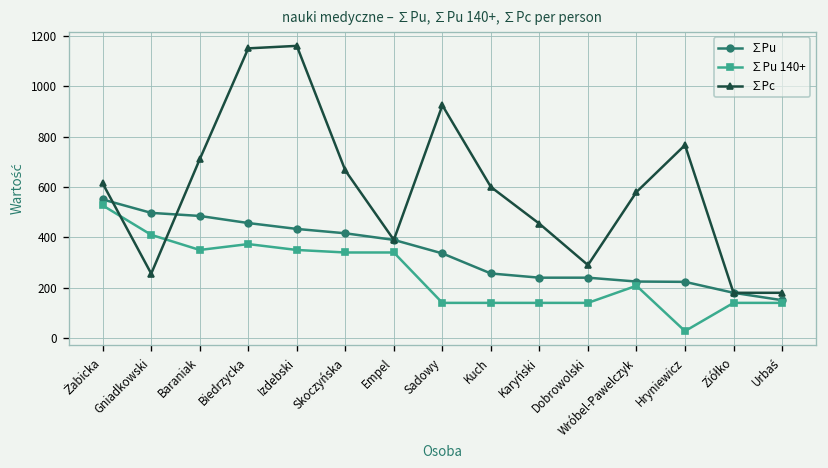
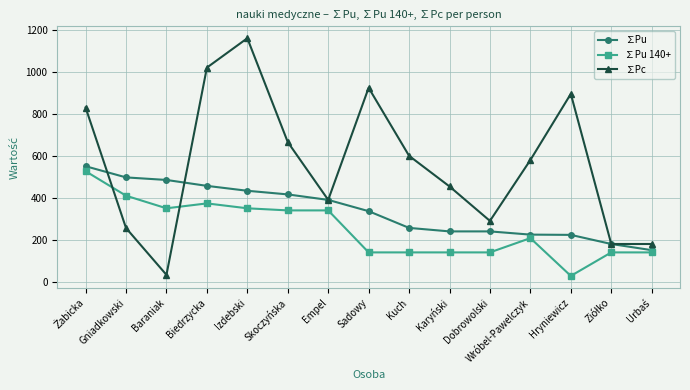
  {
    "∑Pc": {
-     "Żabicka": 610,
+     "Żabicka": 830,
      "Gniadkowski": 260,
-     "Baraniak": 710,
-     "Biedrzycka": 1150,
+     "Baraniak": 30,
+     "Biedrzycka": 1020,
      "Izdebski": 1160,
      "Skoczyńska": 670,
      "Sadowy": 920,
      "Kuch": 600,
      "Karyński": 450,
      "Dobrowolski": 290,
      "Wróbel-Pawelczyk": 580,
-     "Hryniewicz": 770,
+     "Hryniewicz": 900,
      "Urbaś": 180
    }
  }
